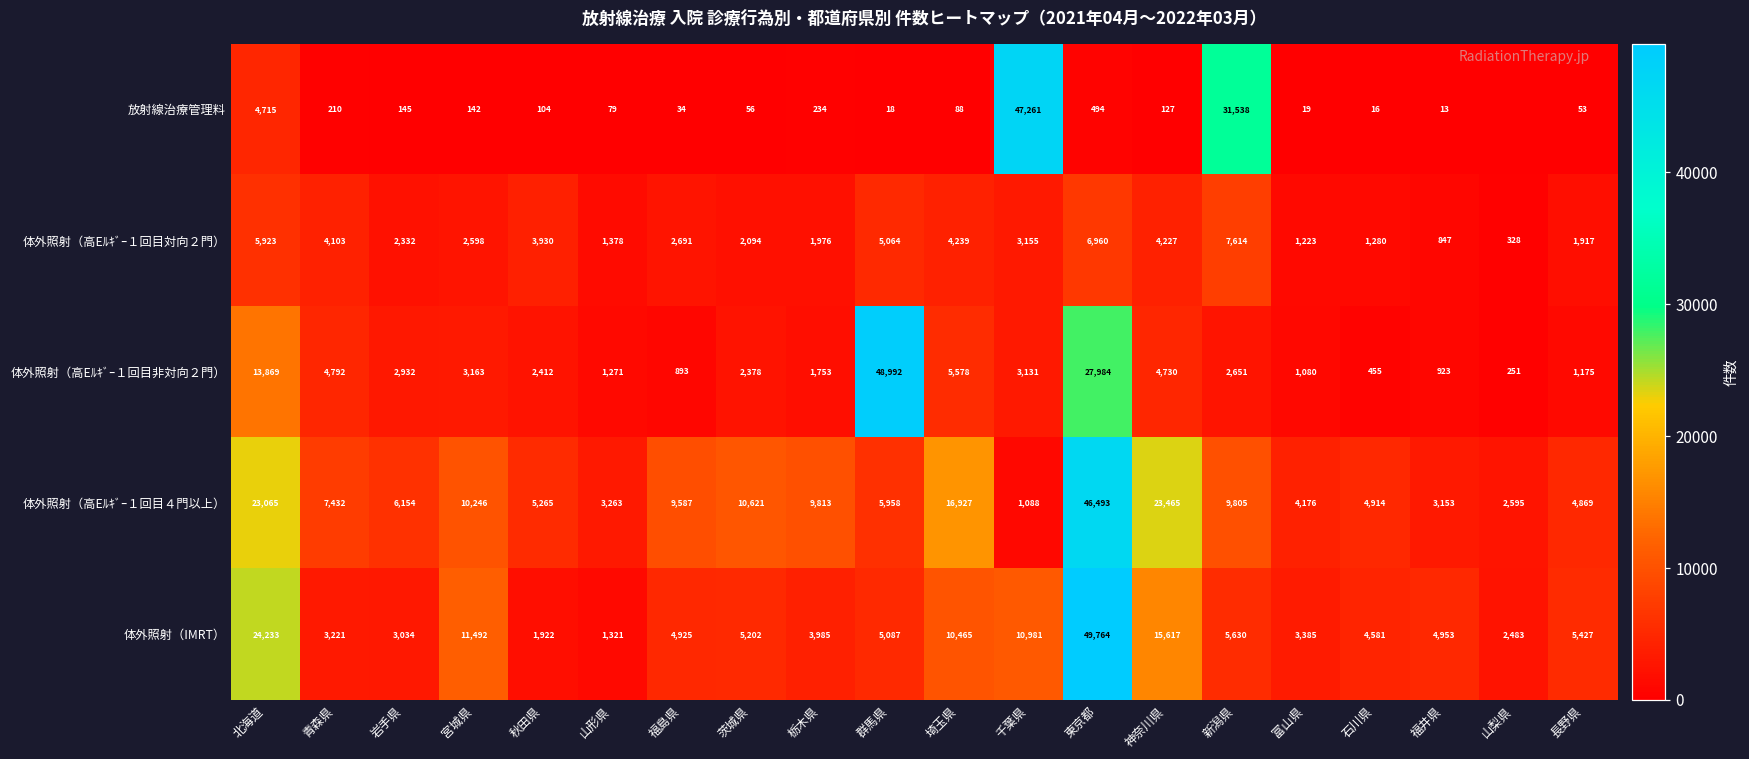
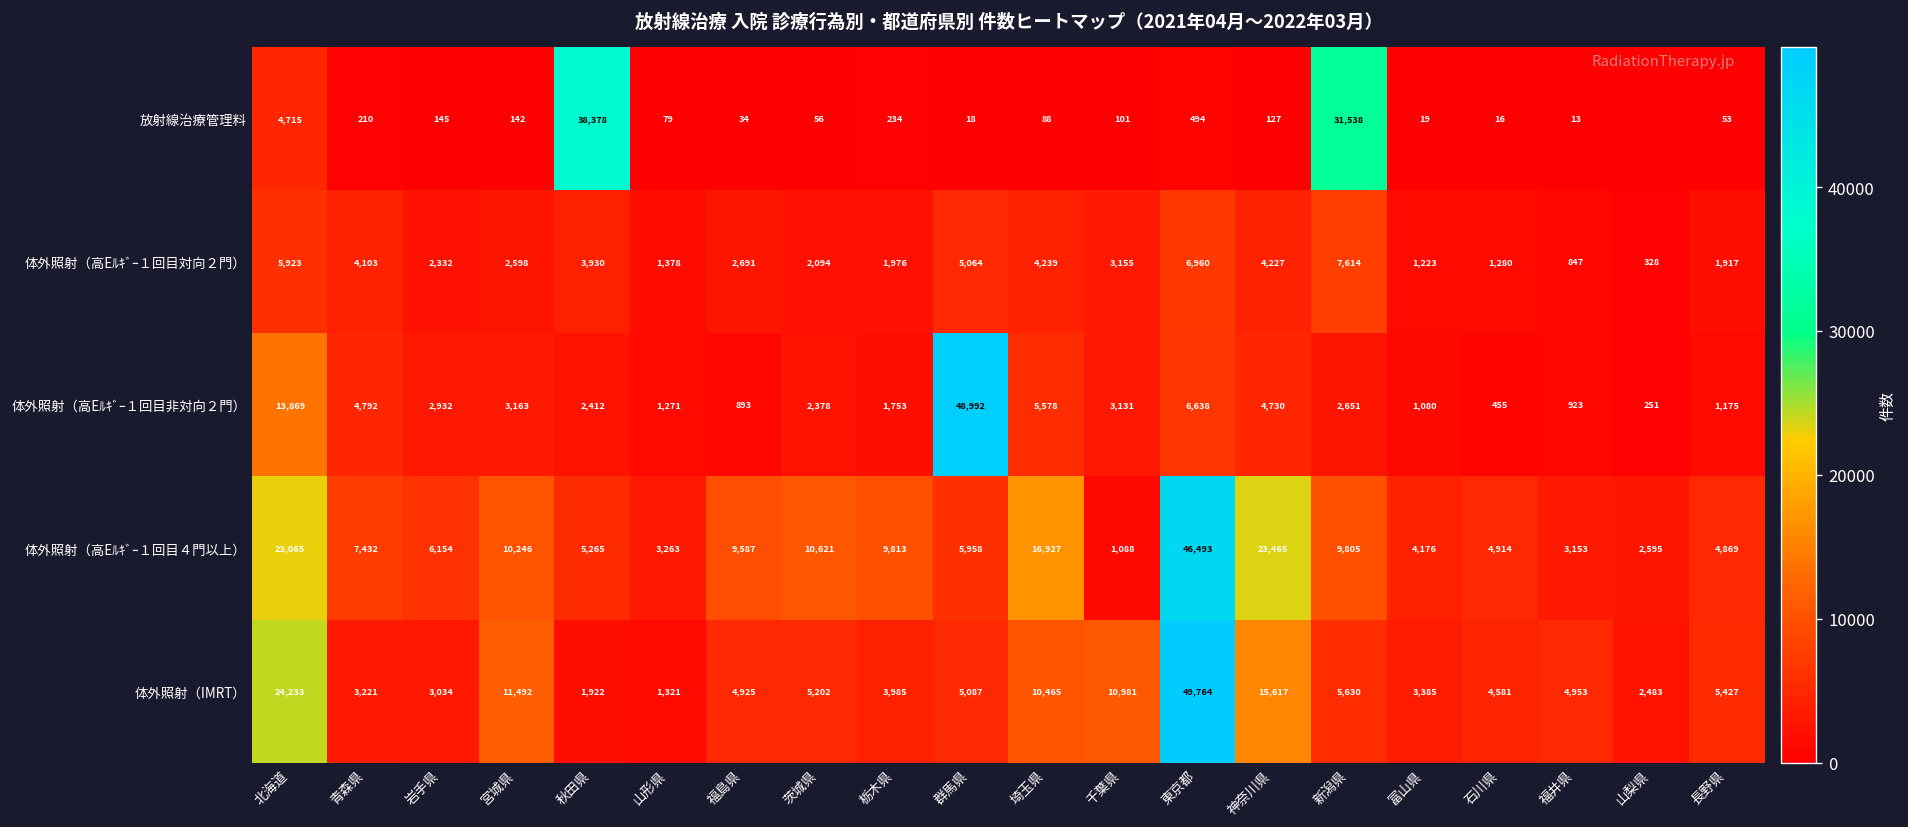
  {
    "放射線治療管理料": {
      "北海道": "4,715",
      "青森県": "210",
      "岩手県": "145",
      "宮城県": "142",
-     "秋田県": "104",
+     "秋田県": "38,378",
      "山形県": "79",
      "福島県": "34",
      "茨城県": "56",
      "栃木県": "234",
      "群馬県": "18",
      "埼玉県": "88",
-     "千葉県": "47,261",
+     "千葉県": "101",
      "東京都": "494",
      "神奈川県": "127",
      "新潟県": "31,538",
      "富山県": "19",
      "石川県": "16",
      "福井県": "13",
      "長野県": "53"
    },
    "体外照射（高Eﾙｷﾞｰ１回目対向２門）": {
      "北海道": "5,923",
      "青森県": "4,103",
      "岩手県": "2,332",
      "宮城県": "2,598",
      "秋田県": "3,930",
      "山形県": "1,378",
      "福島県": "2,691",
      "茨城県": "2,094",
      "栃木県": "1,976",
      "群馬県": "5,064",
      "埼玉県": "4,239",
      "千葉県": "3,155",
      "東京都": "6,960",
      "神奈川県": "4,227",
      "新潟県": "7,614",
      "富山県": "1,223",
      "石川県": "1,280",
      "福井県": "847",
      "山梨県": "328",
      "長野県": "1,917"
    },
    "体外照射（高Eﾙｷﾞｰ１回目非対向２門）": {
      "北海道": "13,869",
      "青森県": "4,792",
      "岩手県": "2,932",
      "宮城県": "3,163",
      "秋田県": "2,412",
      "山形県": "1,271",
      "福島県": "893",
      "茨城県": "2,378",
      "栃木県": "1,753",
      "群馬県": "48,992",
      "埼玉県": "5,578",
      "千葉県": "3,131",
-     "東京都": "27,984",
+     "東京都": "6,638",
      "神奈川県": "4,730",
      "新潟県": "2,651",
      "富山県": "1,080",
      "石川県": "455",
      "福井県": "923",
      "山梨県": "251",
      "長野県": "1,175"
    },
    "体外照射（高Eﾙｷﾞｰ１回目４門以上）": {
      "北海道": "23,065",
      "青森県": "7,432",
      "岩手県": "6,154",
      "宮城県": "10,246",
      "秋田県": "5,265",
      "山形県": "3,263",
      "福島県": "9,587",
      "茨城県": "10,621",
      "栃木県": "9,813",
      "群馬県": "5,958",
      "埼玉県": "16,927",
      "千葉県": "1,088",
      "東京都": "46,493",
      "神奈川県": "23,465",
      "新潟県": "9,805",
      "富山県": "4,176",
      "石川県": "4,914",
      "福井県": "3,153",
      "山梨県": "2,595",
      "長野県": "4,869"
    },
    "体外照射（IMRT）": {
      "北海道": "24,233",
      "青森県": "3,221",
      "岩手県": "3,034",
      "宮城県": "11,492",
      "秋田県": "1,922",
      "山形県": "1,321",
      "福島県": "4,925",
      "茨城県": "5,202",
      "栃木県": "3,985",
      "群馬県": "5,087",
      "埼玉県": "10,465",
      "千葉県": "10,981",
      "東京都": "49,764",
      "神奈川県": "15,617",
      "新潟県": "5,630",
      "富山県": "3,385",
      "石川県": "4,581",
      "福井県": "4,953",
      "山梨県": "2,483",
      "長野県": "5,427"
    }
  }
